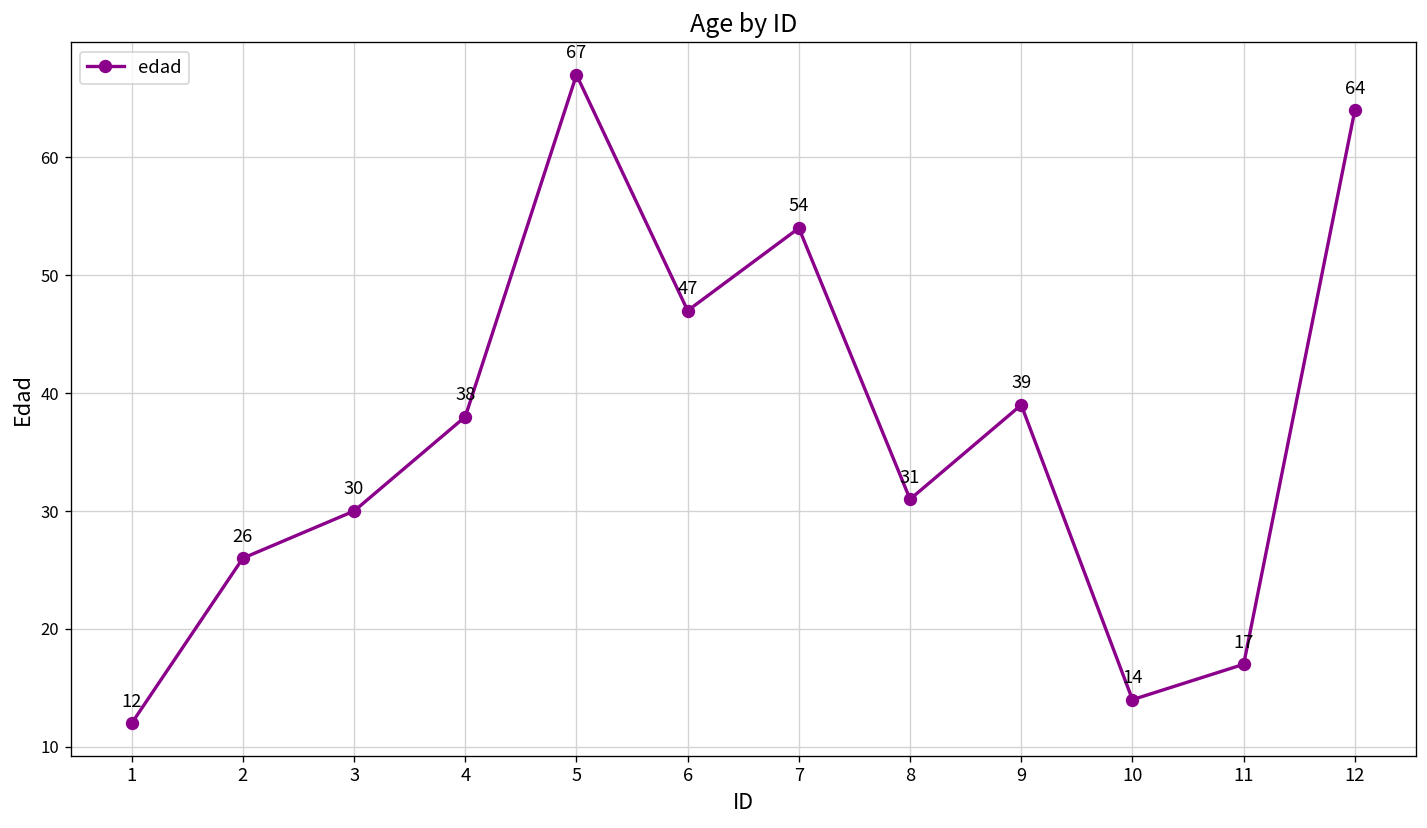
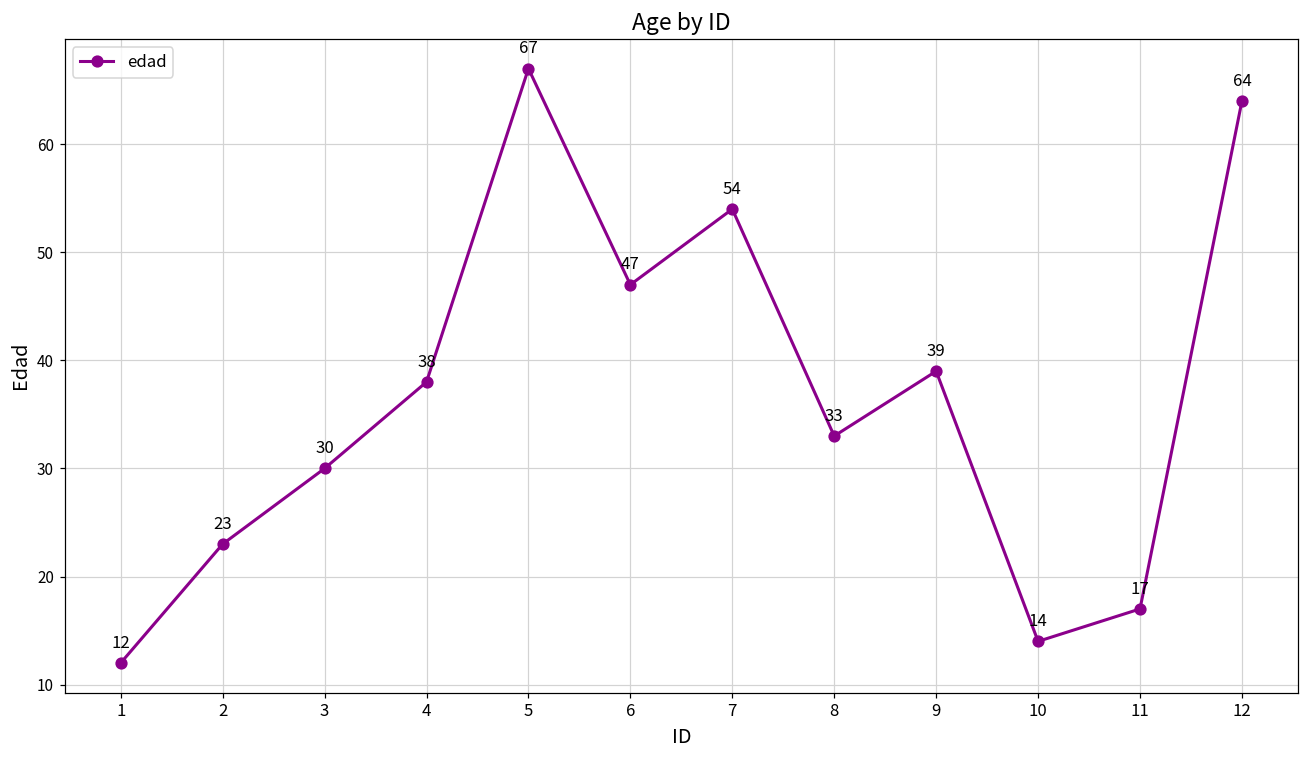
  {
    "1": 12,
-   "2": 26,
+   "2": 23,
    "3": 30,
    "4": 38,
    "5": 67,
    "6": 47,
    "7": 54,
-   "8": 31,
+   "8": 33,
    "9": 39,
    "10": 14,
    "11": 17,
    "12": 64
  }
